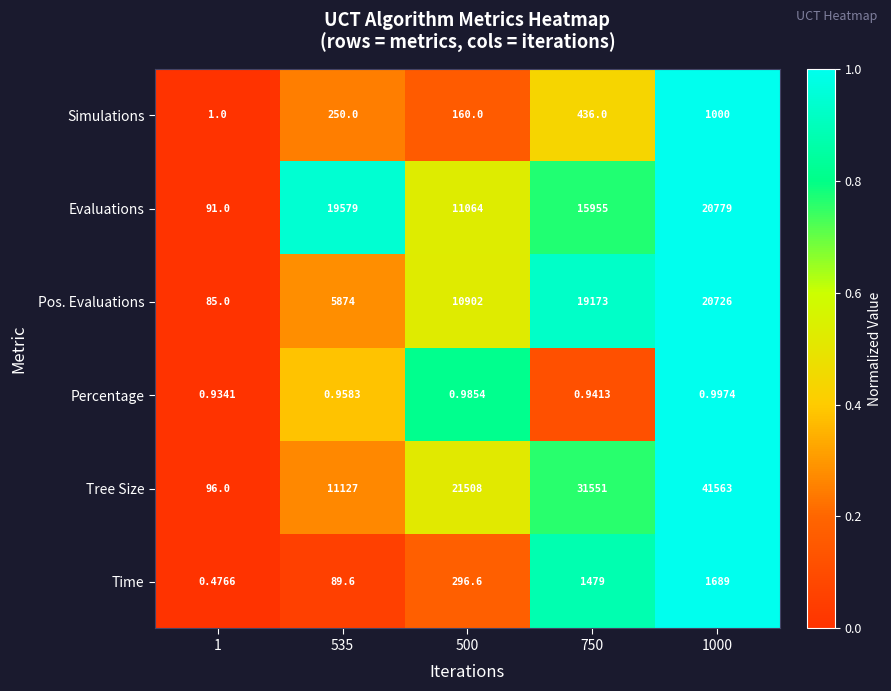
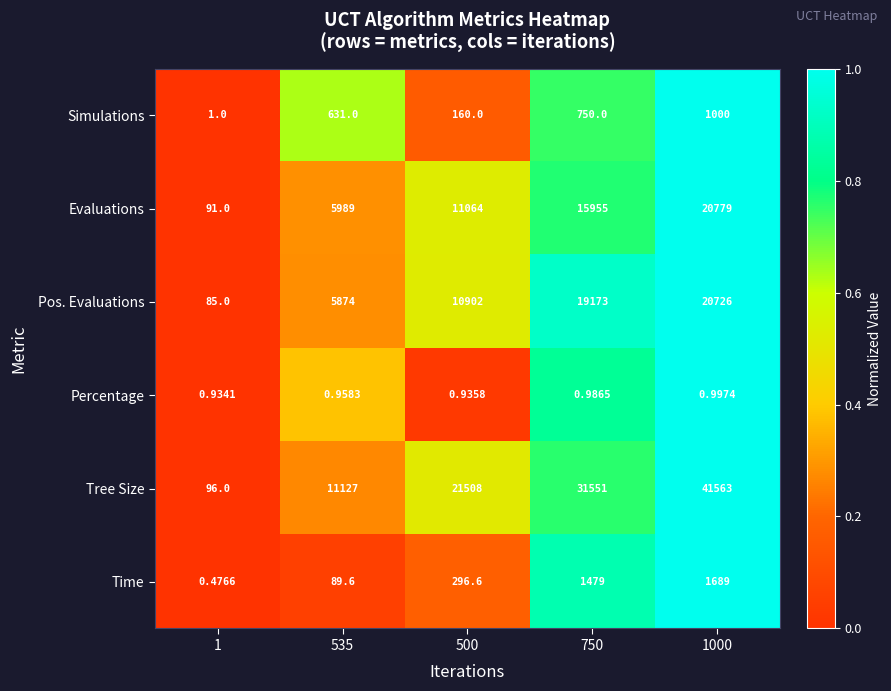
  {
    "Simulations": {
      "1": 1.0,
-     "535": 250.0,
+     "535": 631.0,
      "500": 160.0,
-     "750": 436.0,
+     "750": 750.0,
      "1000": 1000
    },
    "Evaluations": {
      "1": 91.0,
-     "535": 19579,
+     "535": 5989,
      "500": 11064,
      "750": 15955,
      "1000": 20779
    },
    "Pos. Evaluations": {
      "1": 85.0,
      "535": 5874,
      "500": 10902,
      "750": 19173,
      "1000": 20726
    },
    "Percentage": {
      "1": 0.9341,
      "535": 0.9583,
-     "500": 0.9854,
-     "750": 0.9413,
+     "500": 0.9358,
+     "750": 0.9865,
      "1000": 0.9974
    },
    "Tree Size": {
      "1": 96.0,
      "535": 11127,
      "500": 21508,
      "750": 31551,
      "1000": 41563
    },
    "Time": {
      "1": 0.4766,
      "535": 89.6,
      "500": 296.6,
      "750": 1479,
      "1000": 1689
    }
  }
